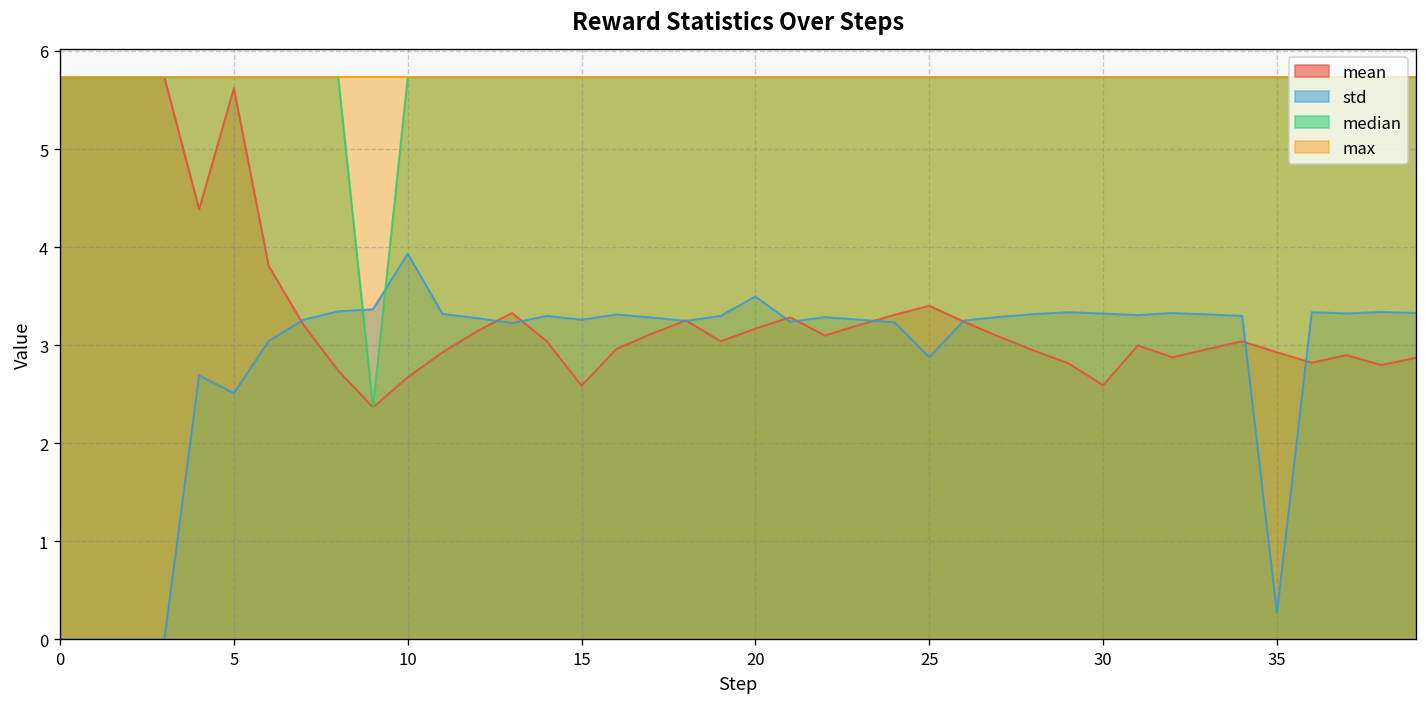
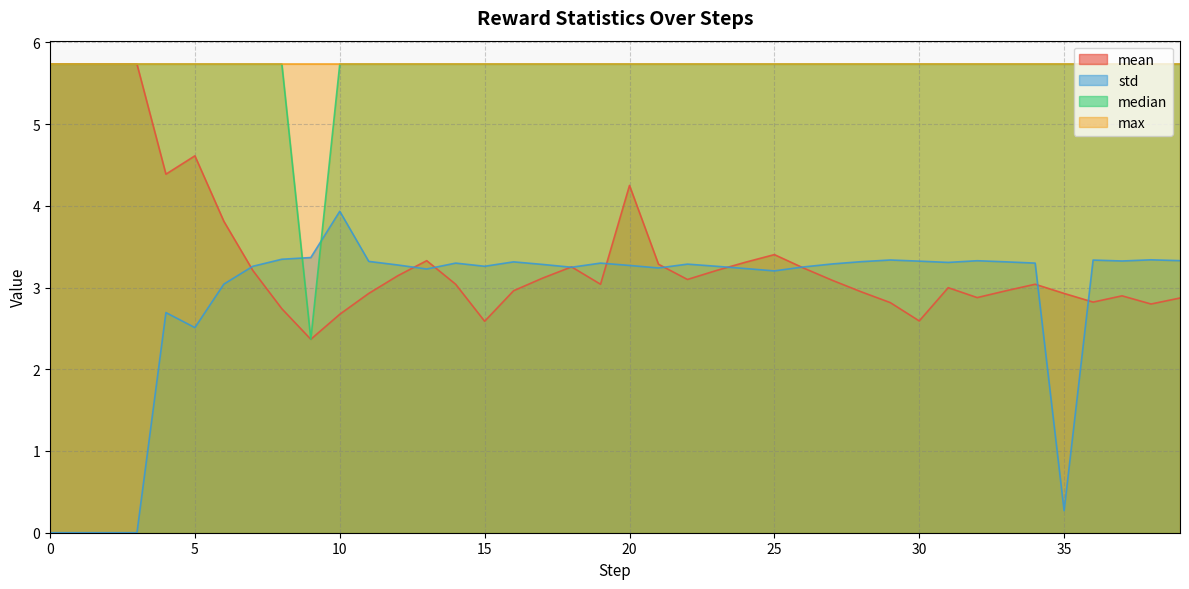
  {
    "mean": {
-     "5": 5.6,
+     "5": 4.6,
      "10": 2.7,
      "15": 2.6,
-     "20": 3.2,
+     "20": 4.2,
      "25": 3.4,
      "30": 2.6,
      "35": 2.9
    },
    "std": {
      "0": 0.0,
      "5": 2.5,
      "10": 3.9,
      "15": 3.3,
-     "20": 3.5,
-     "25": 2.9,
+     "20": 3.3,
+     "25": 3.2,
      "30": 3.3,
      "35": 0.3
    }
  }
